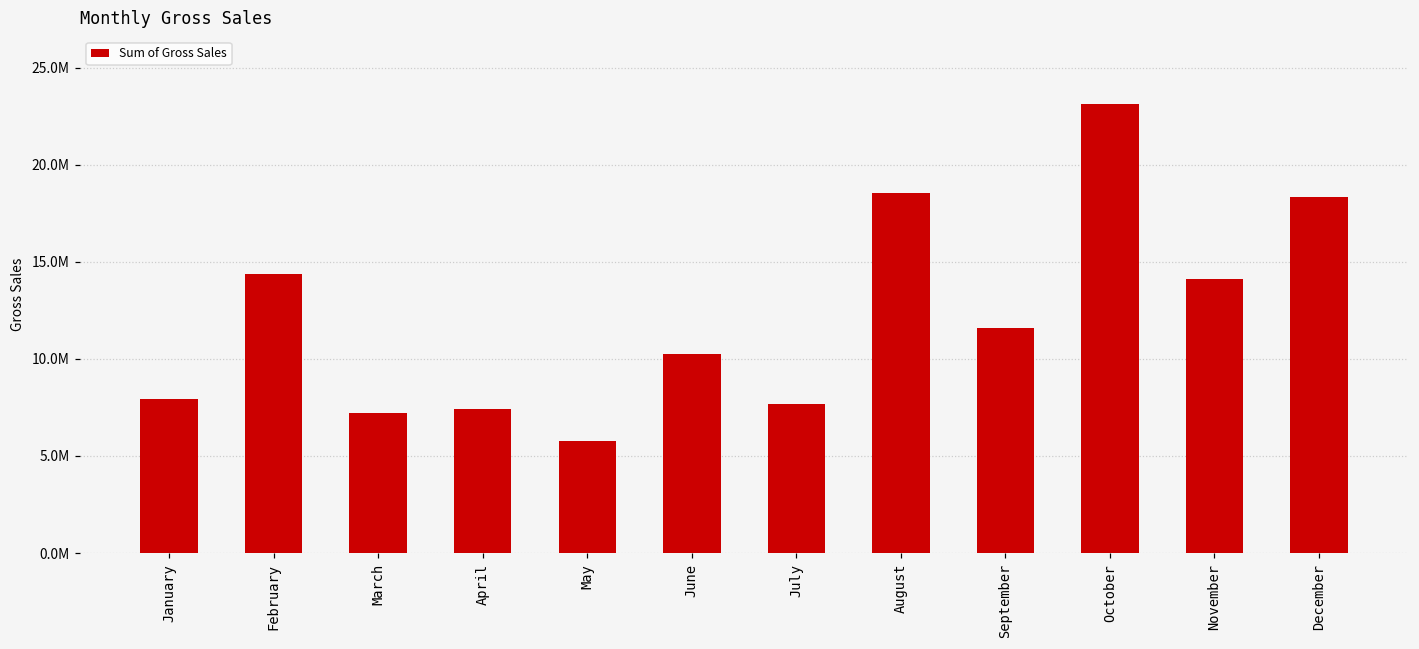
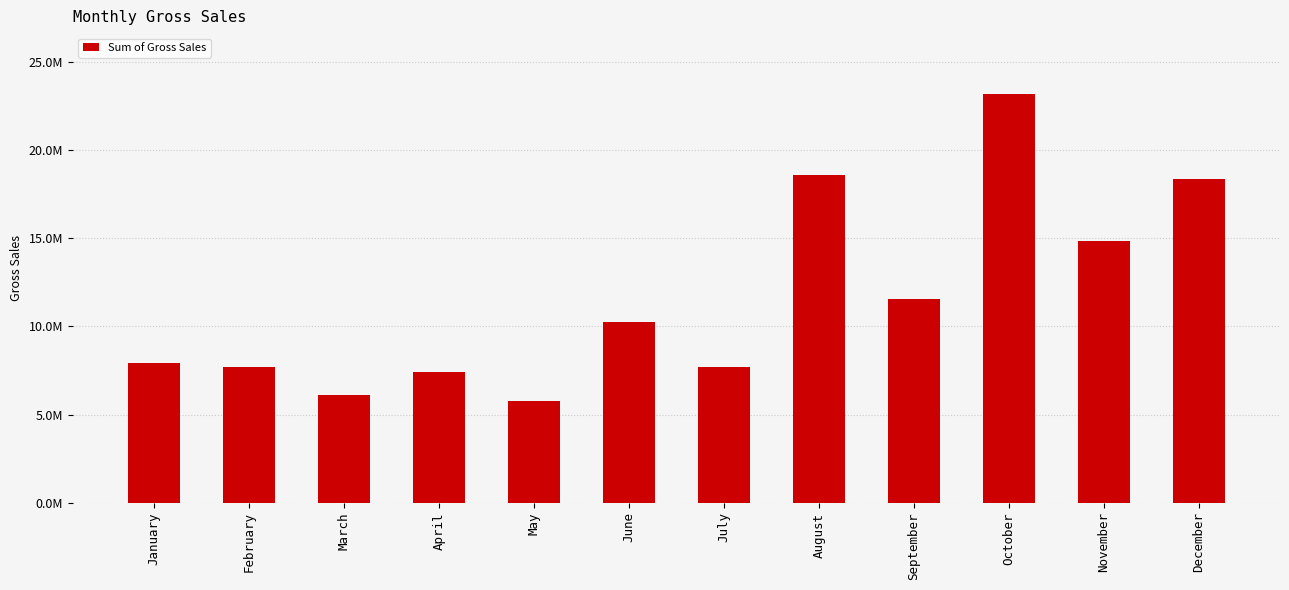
  {
    "January": 7900000,
-   "February": 14400000,
-   "March": 7200000,
+   "February": 7700000,
+   "March": 6100000,
    "April": 7400000,
    "May": 5800000,
    "June": 10300000,
    "July": 7700000,
    "August": 18600000,
    "September": 11600000,
    "October": 23100000,
-   "November": 14100000,
+   "November": 14800000,
    "December": 18300000
  }
